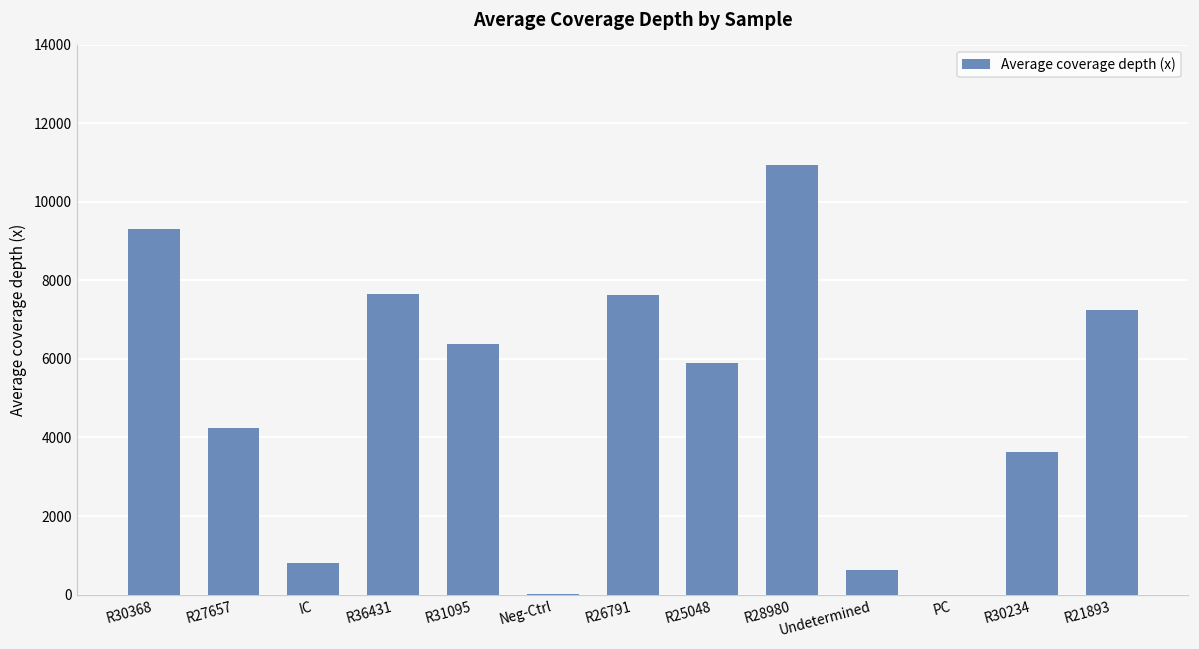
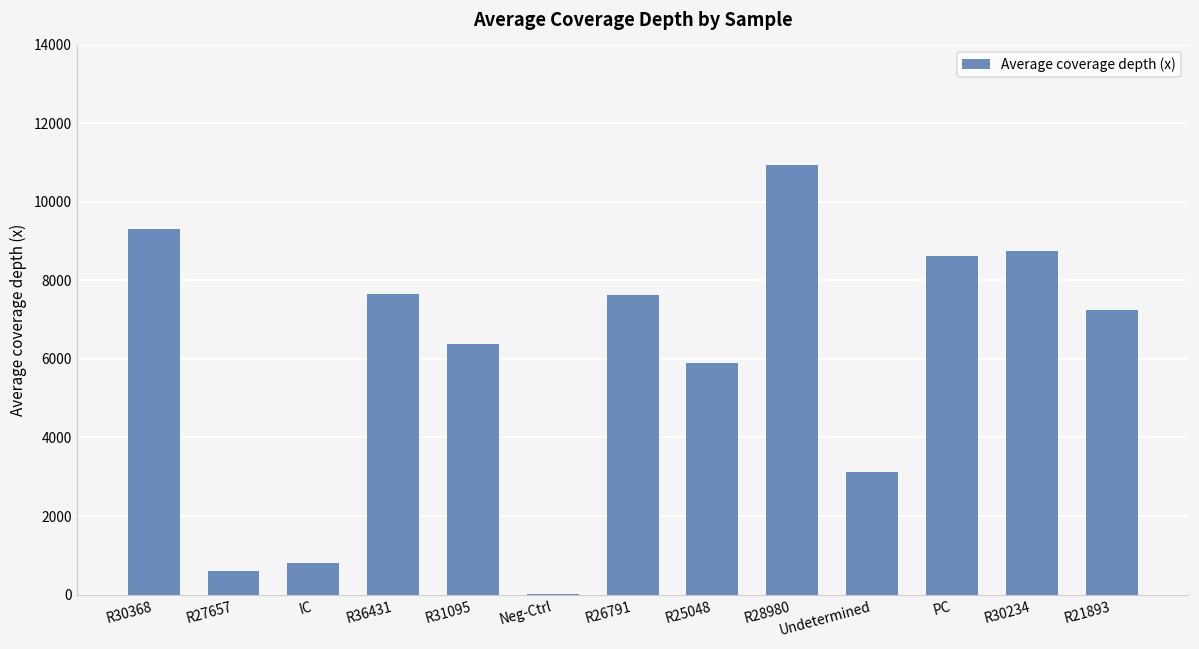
  {
    "R30368": 9300,
-   "R27657": 4300,
+   "R27657": 600,
    "IC": 800,
    "R36431": 7700,
    "R31095": 6400,
    "R26791": 7600,
    "R25048": 5900,
    "R28980": 10900,
-   "Undetermined": 600,
-   "PC": 0,
-   "R30234": 3600,
+   "Undetermined": 3100,
+   "PC": 8600,
+   "R30234": 8700,
    "R21893": 7300
  }
